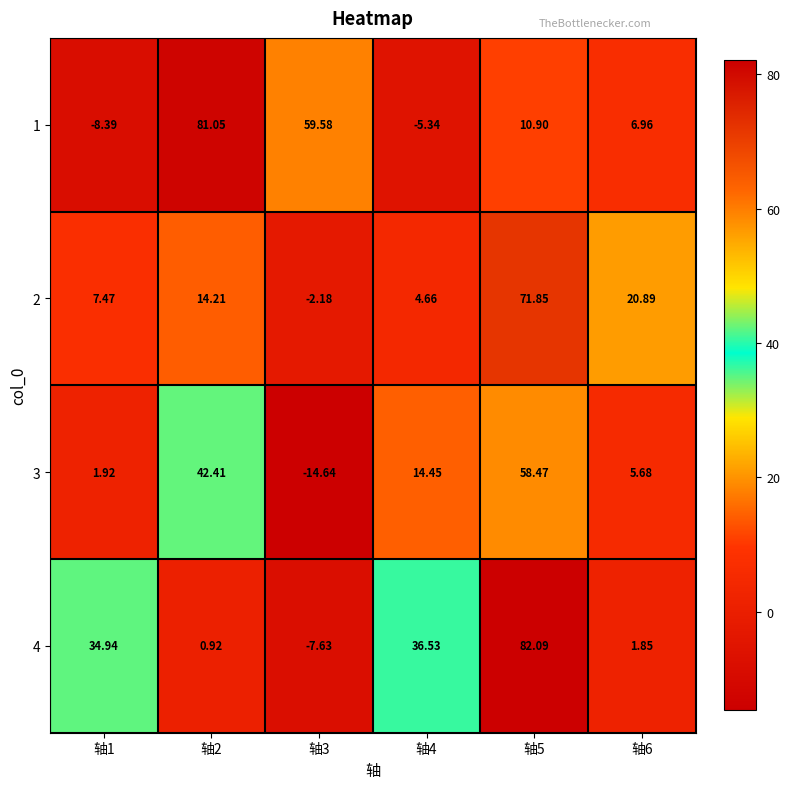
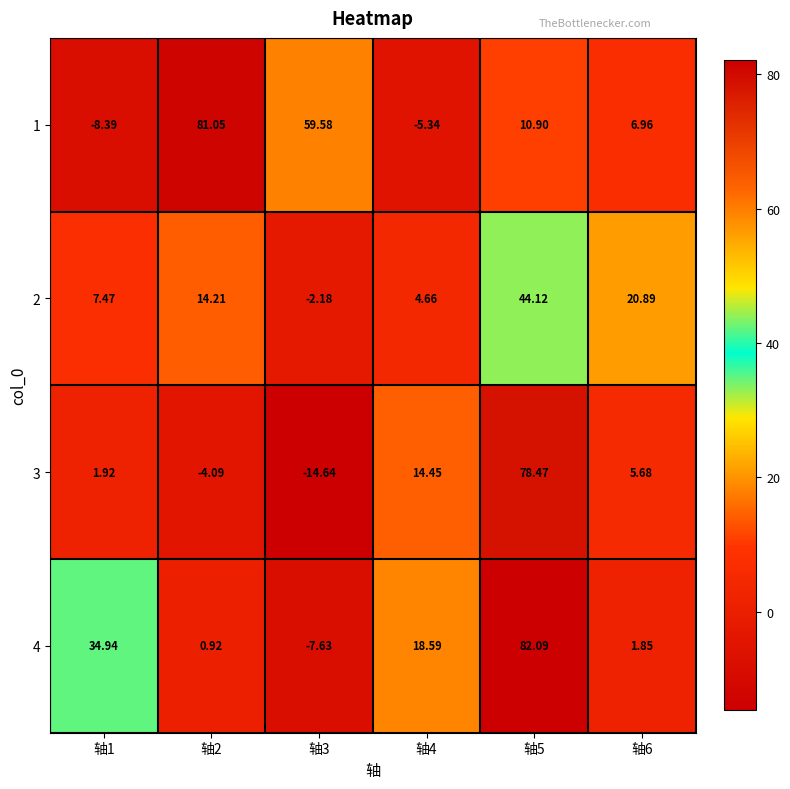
  {
    "1": {
      "轴1": -8.39,
      "轴2": 81.05,
      "轴3": 59.58,
      "轴4": -5.34,
      "轴5": 10.90,
      "轴6": 6.96
    },
    "2": {
      "轴1": 7.47,
      "轴2": 14.21,
      "轴3": -2.18,
      "轴4": 4.66,
-     "轴5": 71.85,
+     "轴5": 44.12,
      "轴6": 20.89
    },
    "3": {
      "轴1": 1.92,
-     "轴2": 42.41,
+     "轴2": -4.09,
      "轴3": -14.64,
      "轴4": 14.45,
-     "轴5": 58.47,
+     "轴5": 78.47,
      "轴6": 5.68
    },
    "4": {
      "轴1": 34.94,
      "轴2": 0.92,
      "轴3": -7.63,
-     "轴4": 36.53,
+     "轴4": 18.59,
      "轴5": 82.09,
      "轴6": 1.85
    }
  }
